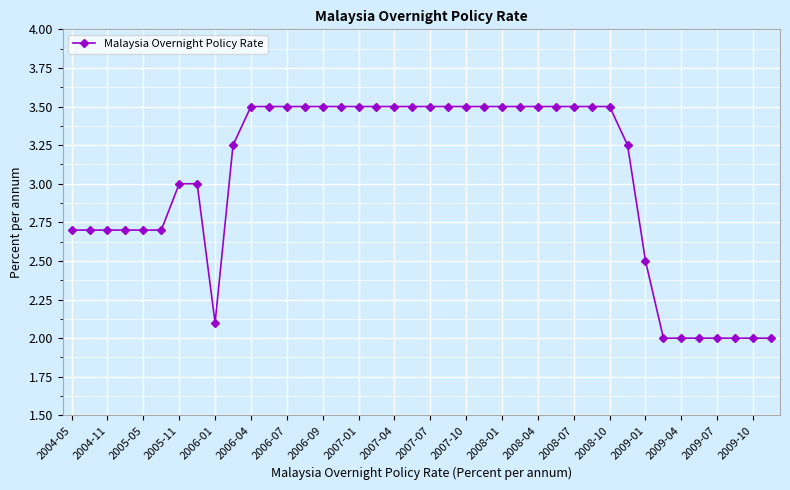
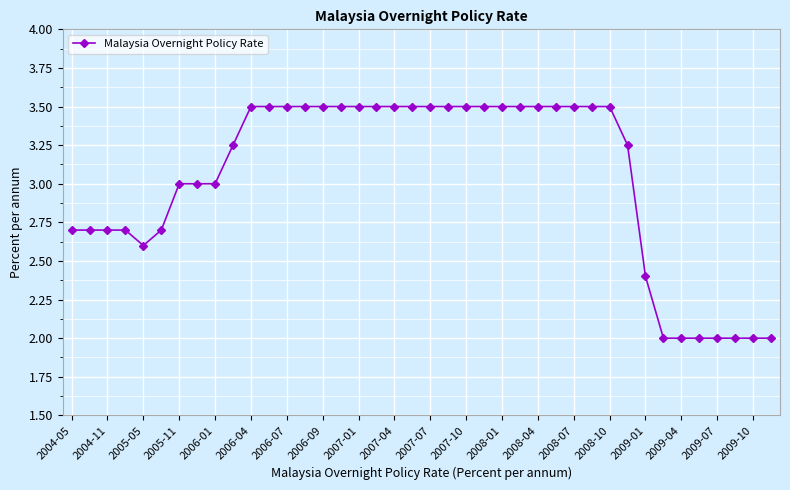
  {
    "2004-05": 2.7,
    "2004-11": 2.7,
-   "2005-05": 2.7,
+   "2005-05": 2.6,
    "2005-11": 3.0,
-   "2006-01": 2.1,
+   "2006-01": 3.0,
    "2006-04": 3.5,
    "2006-07": 3.5,
    "2006-09": 3.5,
    "2007-01": 3.5,
    "2007-04": 3.5,
    "2007-07": 3.5,
    "2007-10": 3.5,
    "2008-01": 3.5,
    "2008-04": 3.5,
    "2008-07": 3.5,
    "2008-10": 3.5,
-   "2009-01": 2.5,
+   "2009-01": 2.4,
    "2009-04": 2.0,
    "2009-07": 2.0,
    "2009-10": 2.0
  }
